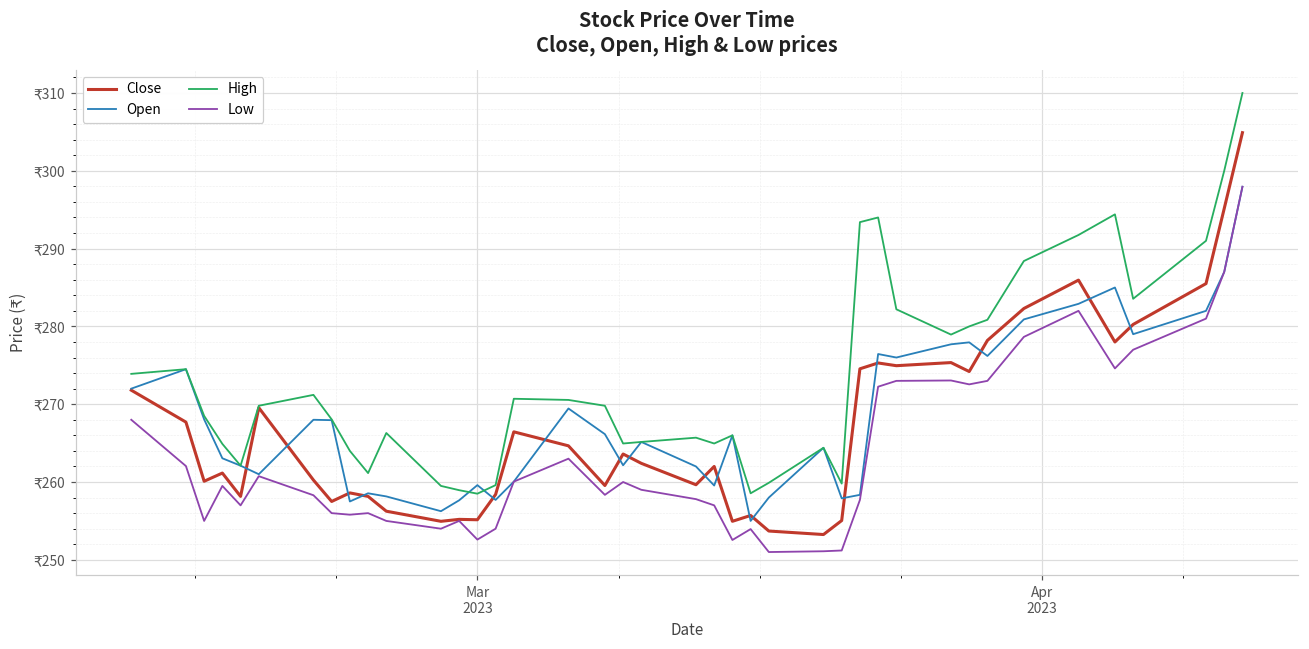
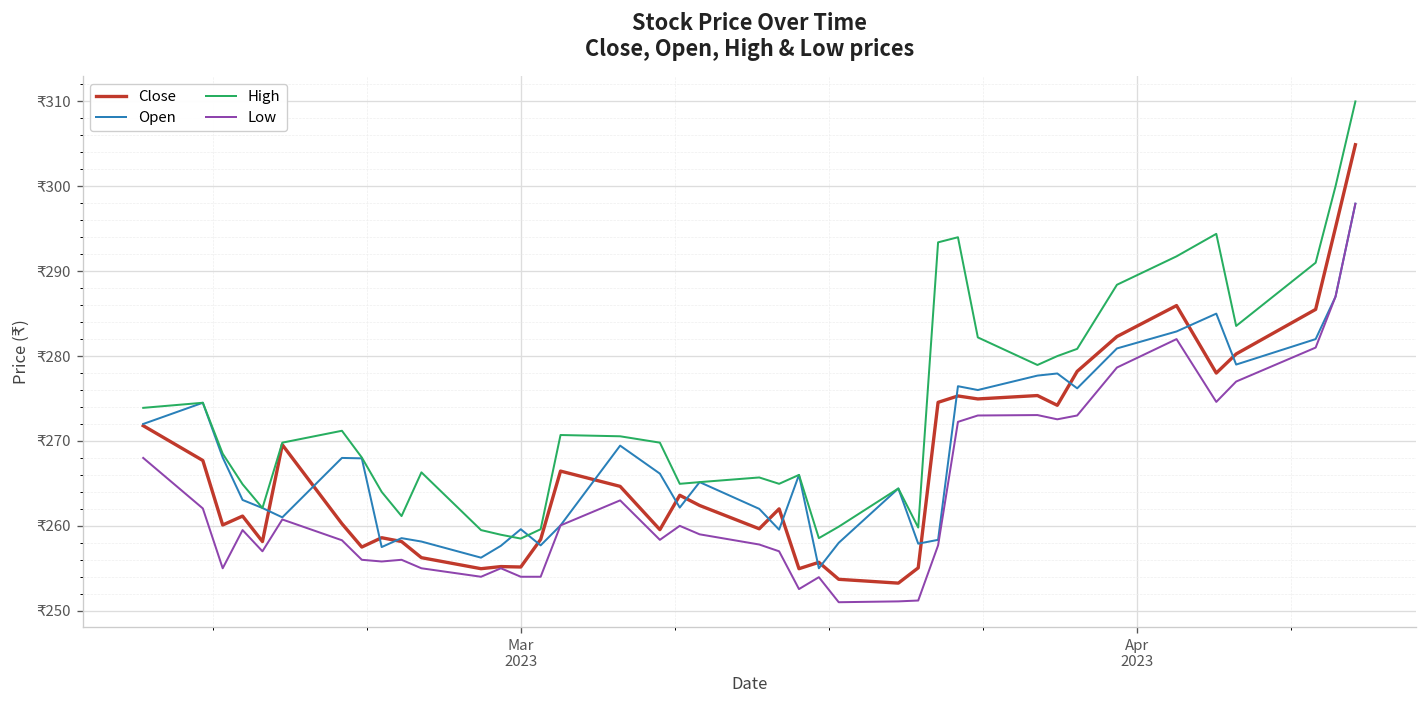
  {
    "Close": {
      "Mar 2023": "₹255"
    },
    "Open": {
      "Mar 2023": "₹260"
    },
    "High": {
      "Mar 2023": "₹259"
    },
    "Low": {
-     "Mar 2023": "₹253"
+     "Mar 2023": "₹254"
    }
  }
